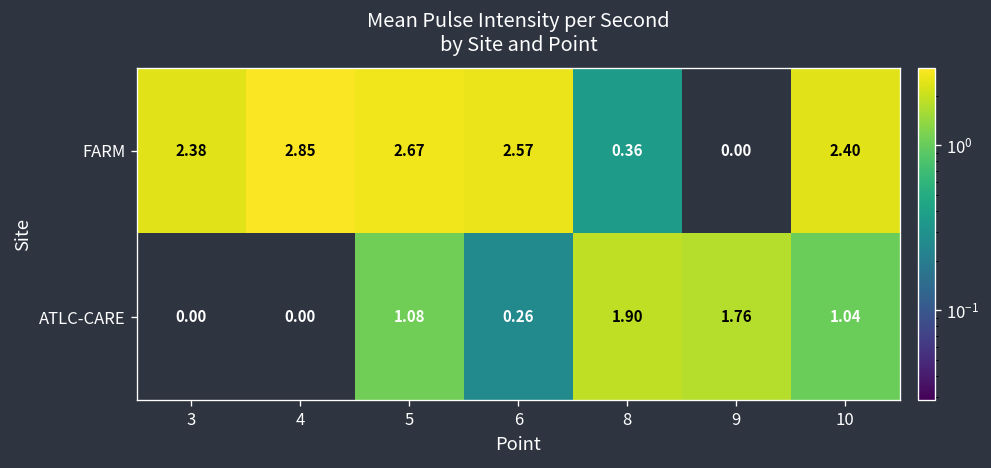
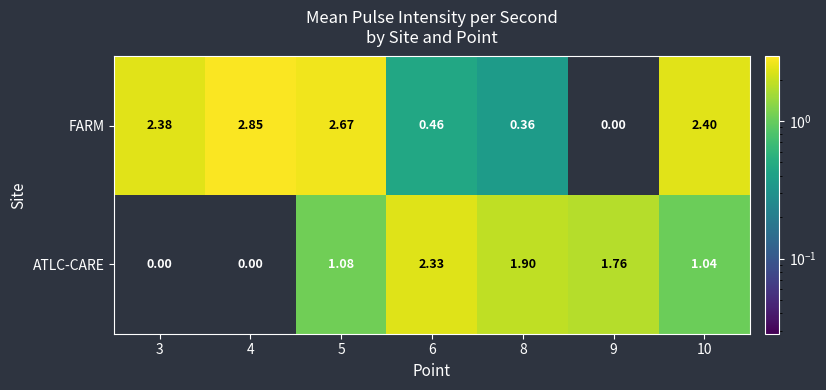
  {
    "FARM": {
      "3": 2.38,
      "4": 2.85,
      "5": 2.67,
-     "6": 2.57,
+     "6": 0.46,
      "8": 0.36,
      "9": 0.00,
      "10": 2.40
    },
    "ATLC-CARE": {
      "3": 0.00,
      "4": 0.00,
      "5": 1.08,
-     "6": 0.26,
+     "6": 2.33,
      "8": 1.90,
      "9": 1.76,
      "10": 1.04
    }
  }
